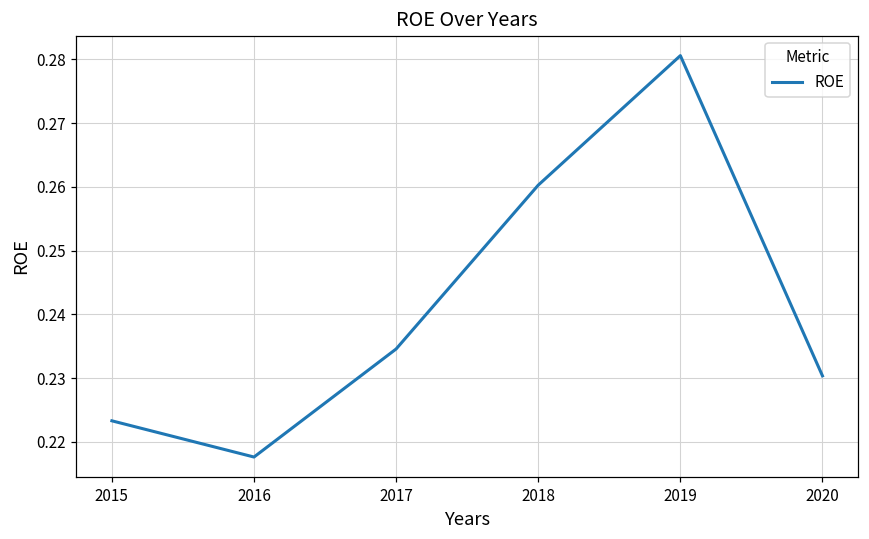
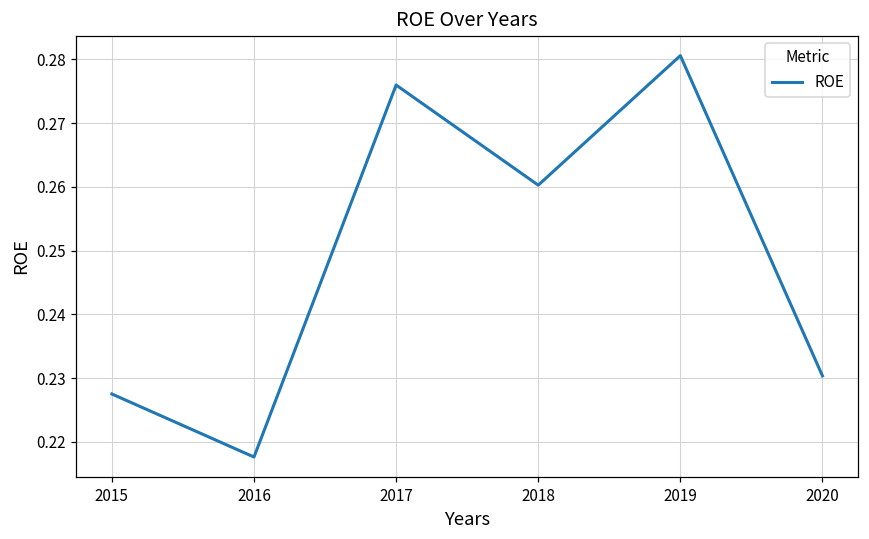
  {
-   "2015": 0.223,
+   "2015": 0.228,
    "2016": 0.218,
-   "2017": 0.235,
+   "2017": 0.276,
    "2018": 0.260,
    "2019": 0.281,
    "2020": 0.230
  }
